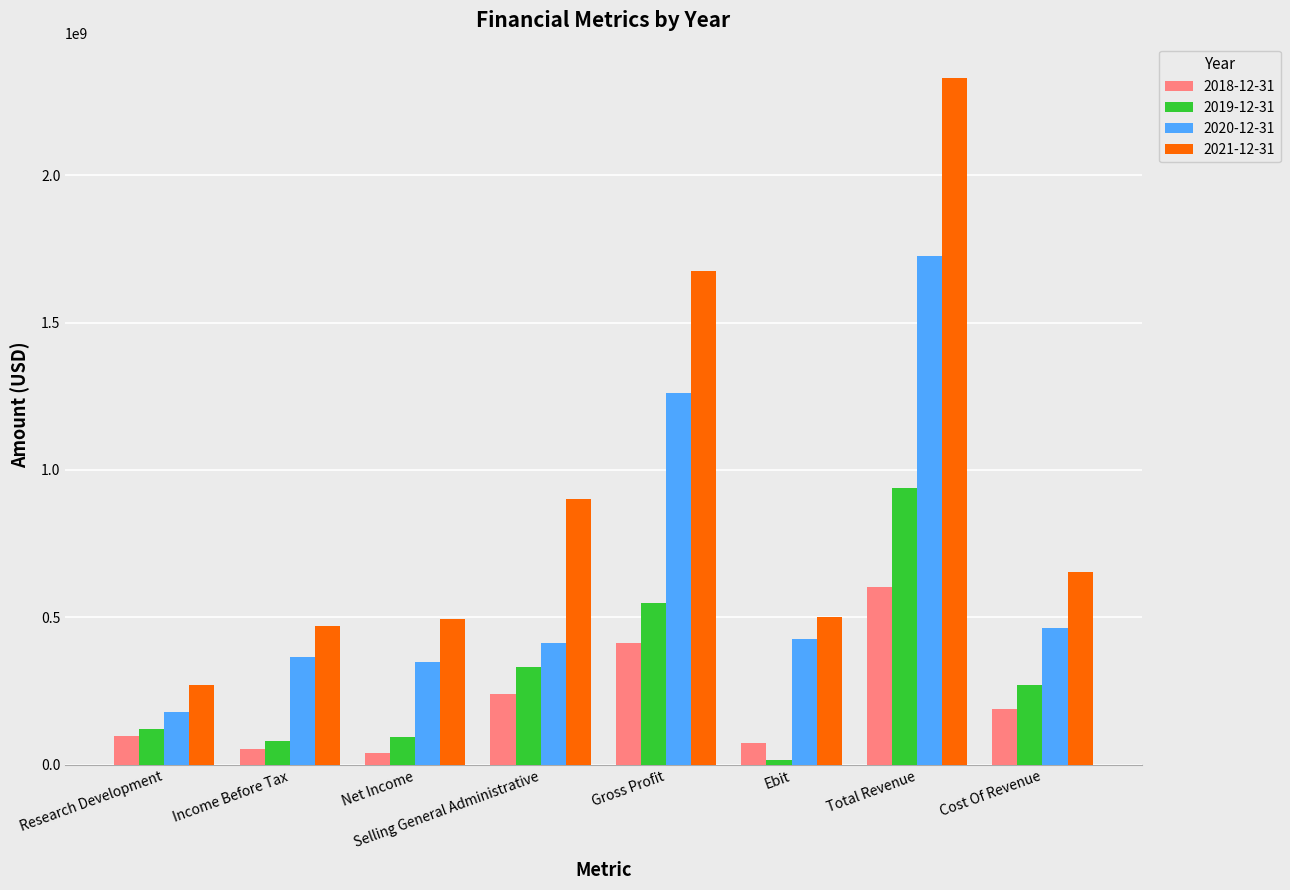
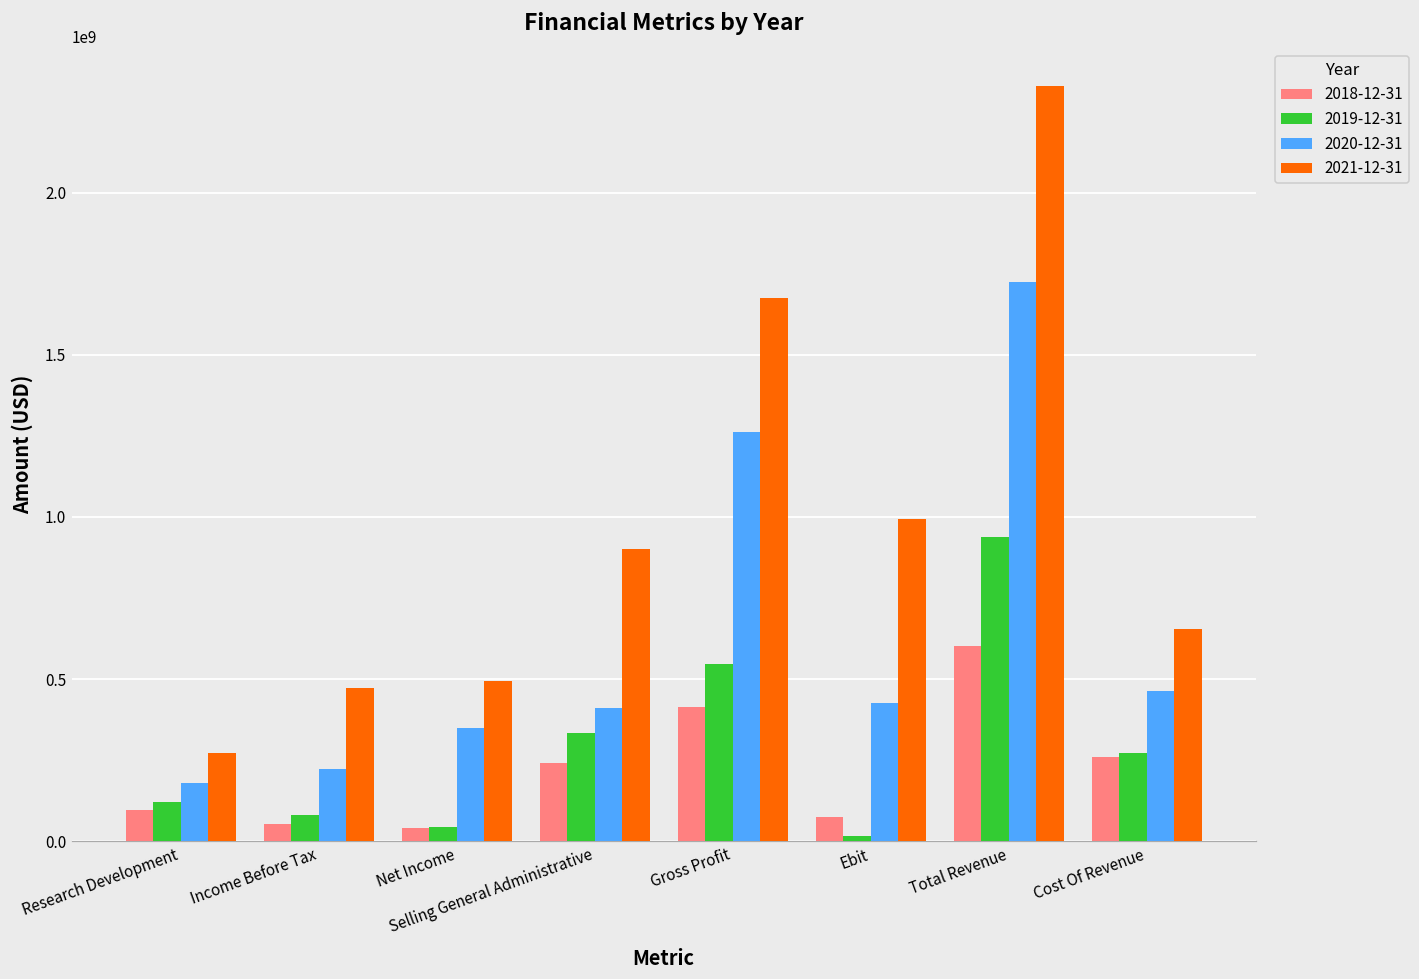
  {
    "2018-12-31": {
      "Research Development": 100000000,
      "Income Before Tax": 60000000,
      "Net Income": 40000000,
      "Selling General Administrative": 240000000,
      "Gross Profit": 410000000,
      "Ebit": 70000000,
      "Total Revenue": 600000000,
-     "Cost Of Revenue": 190000000
+     "Cost Of Revenue": 260000000
    },
    "2019-12-31": {
      "Research Development": 120000000,
      "Income Before Tax": 80000000,
-     "Net Income": 100000000,
+     "Net Income": 50000000,
      "Selling General Administrative": 330000000,
      "Gross Profit": 550000000,
      "Ebit": 20000000,
      "Total Revenue": 940000000,
      "Cost Of Revenue": 270000000
    },
    "2020-12-31": {
      "Research Development": 180000000,
-     "Income Before Tax": 370000000,
+     "Income Before Tax": 220000000,
      "Net Income": 350000000,
      "Selling General Administrative": 410000000,
      "Gross Profit": 1260000000,
      "Ebit": 430000000,
      "Total Revenue": 1730000000,
      "Cost Of Revenue": 460000000
    },
    "2021-12-31": {
      "Research Development": 270000000,
      "Income Before Tax": 470000000,
      "Net Income": 490000000,
      "Selling General Administrative": 900000000,
      "Gross Profit": 1670000000,
-     "Ebit": 500000000,
+     "Ebit": 990000000,
      "Total Revenue": 2330000000,
      "Cost Of Revenue": 650000000
    }
  }
